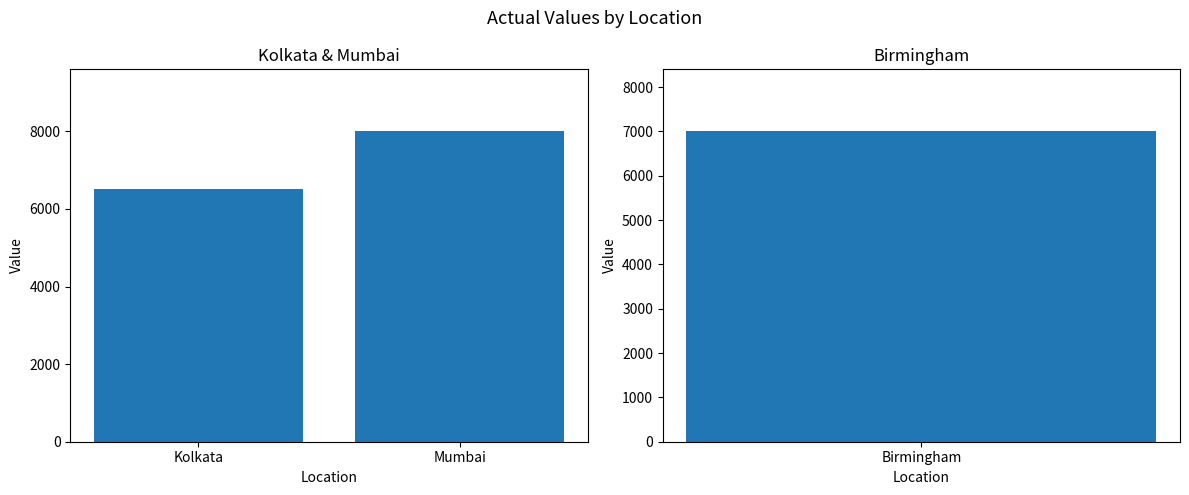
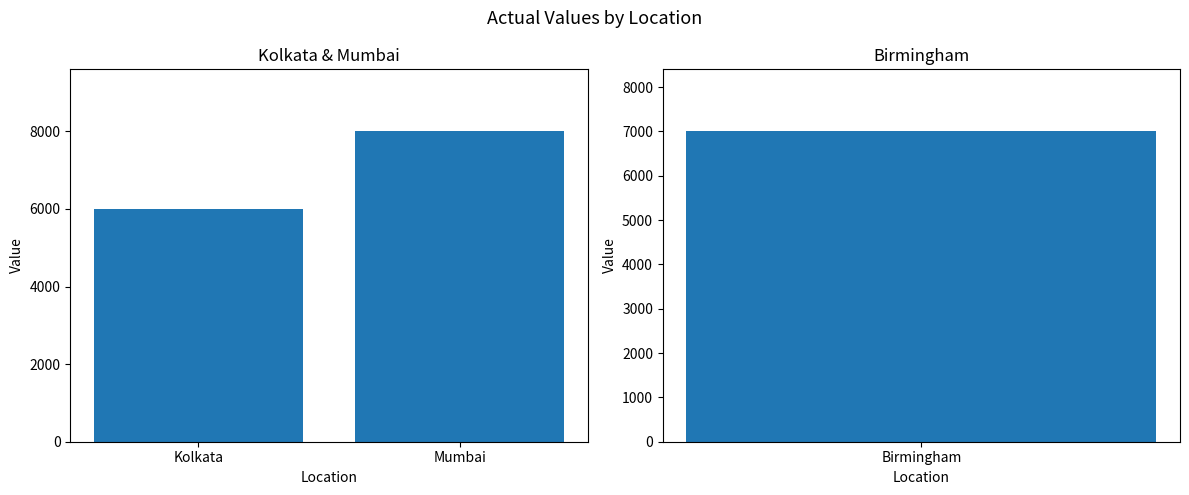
  {
    "Kolkata & Mumbai": {
-     "Kolkata": 6500,
+     "Kolkata": 6000,
      "Mumbai": 8000
    },
    "Birmingham": {
      "Birmingham": 7000
    }
  }
